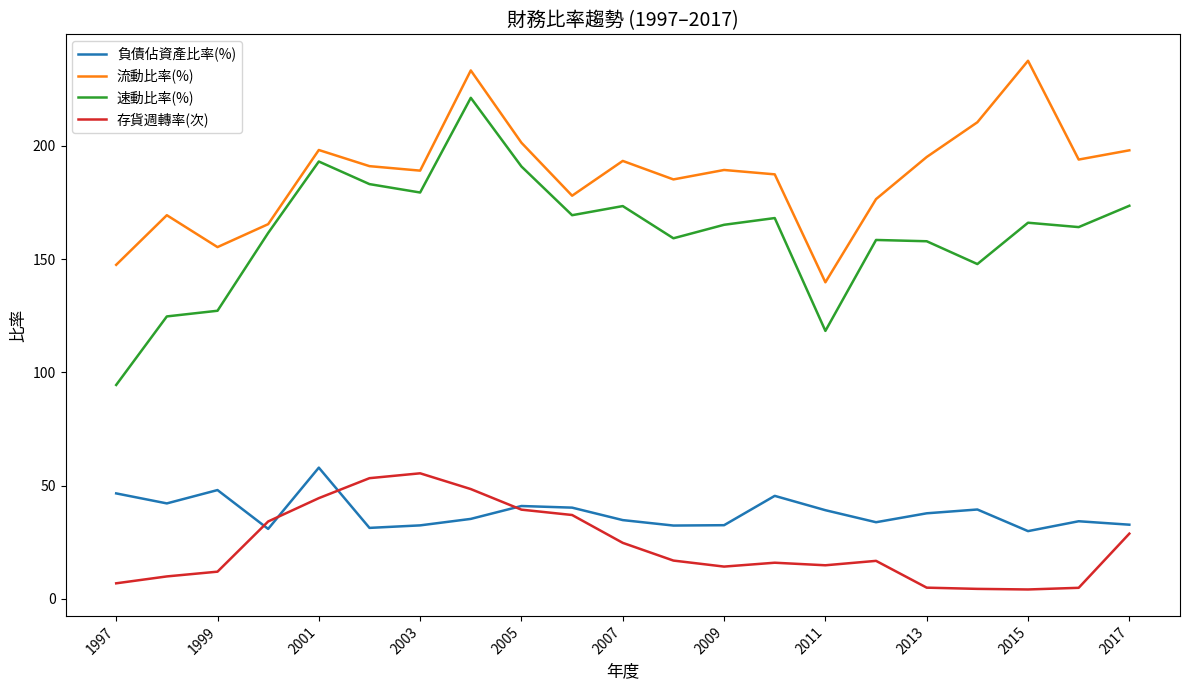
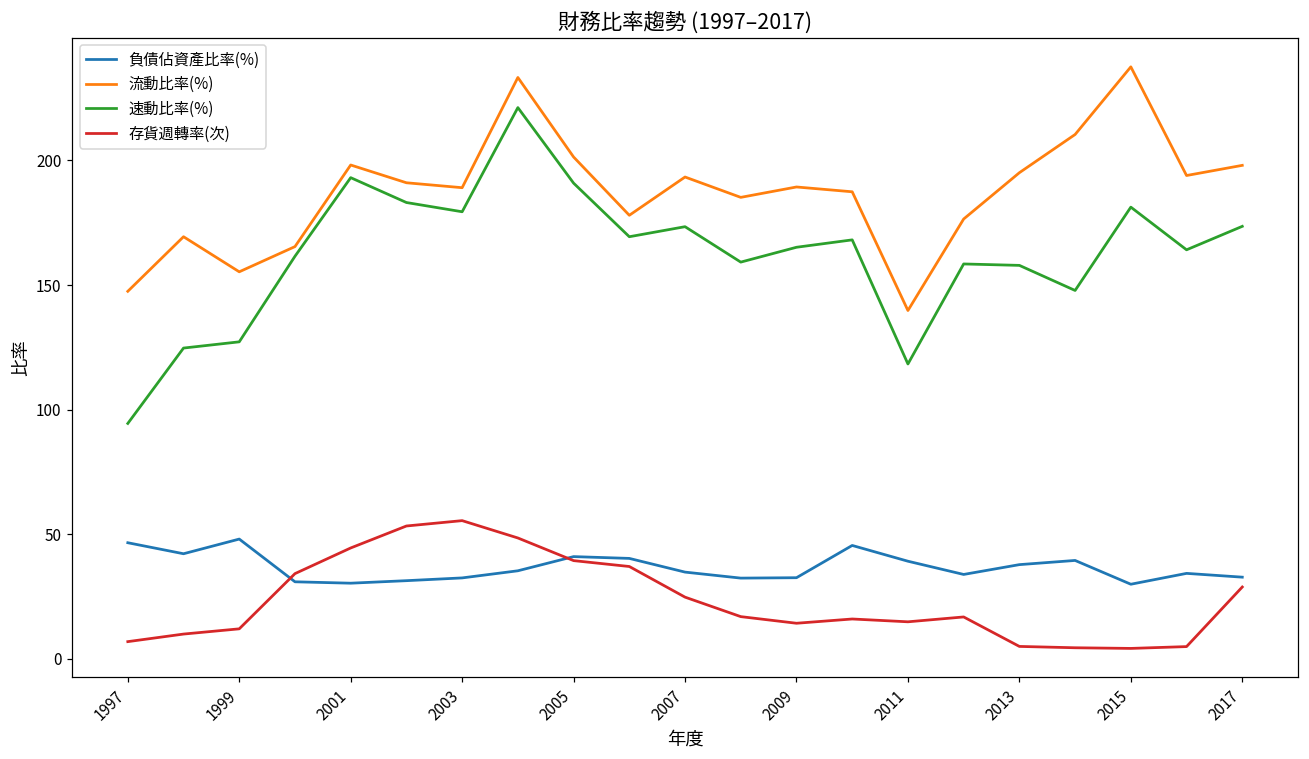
  {
    "負債佔資產比率(%)": {
      "1997": 47,
      "1999": 48,
-     "2001": 58,
+     "2001": 30,
      "2003": 32,
      "2005": 41,
      "2007": 35,
      "2009": 33,
      "2011": 39,
      "2013": 38,
      "2015": 30,
      "2017": 33
    },
    "流動比率(%)": {
      "1997": 147,
      "1999": 155,
      "2001": 198,
      "2003": 189,
      "2005": 201,
      "2007": 193,
      "2009": 189,
      "2011": 140,
      "2013": 195,
      "2015": 238,
      "2017": 198
    },
    "速動比率(%)": {
      "1997": 94,
      "1999": 127,
      "2001": 193,
      "2003": 179,
      "2005": 191,
      "2007": 173,
      "2009": 165,
      "2011": 118,
      "2013": 158,
-     "2015": 166,
+     "2015": 181,
      "2017": 174
    },
    "存貨週轉率(次)": {
      "1997": 7,
      "1999": 12,
      "2001": 44,
      "2003": 55,
      "2005": 39,
      "2007": 25,
      "2009": 14,
      "2011": 15,
      "2013": 5,
      "2015": 4,
      "2017": 29
    }
  }
